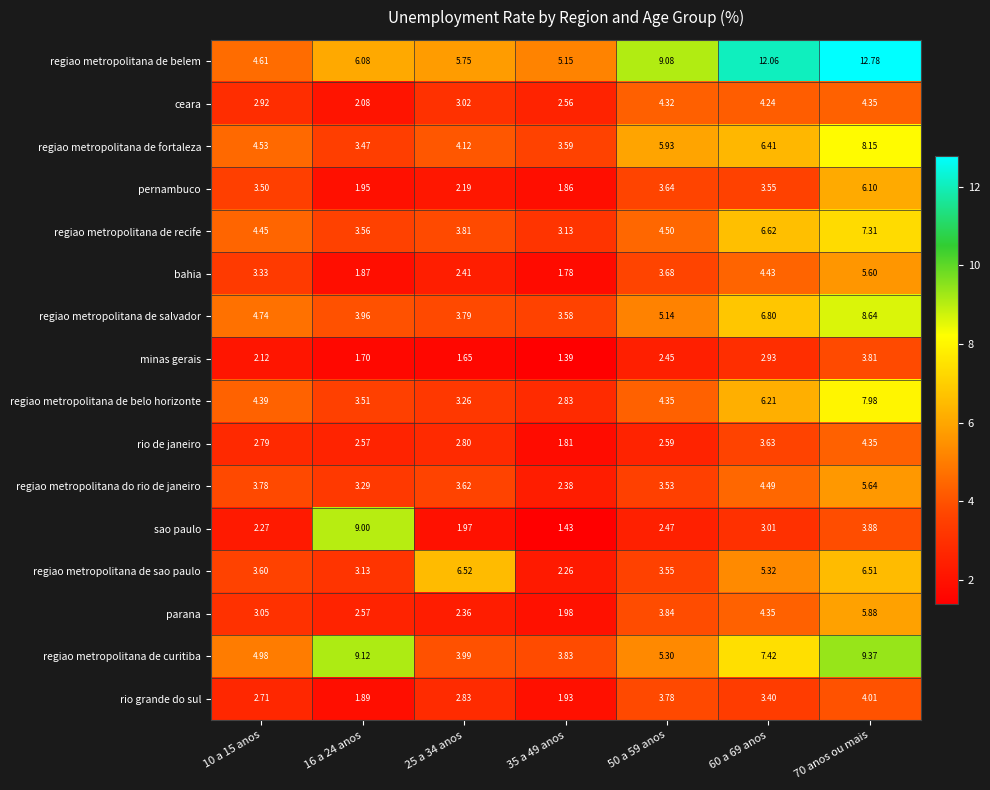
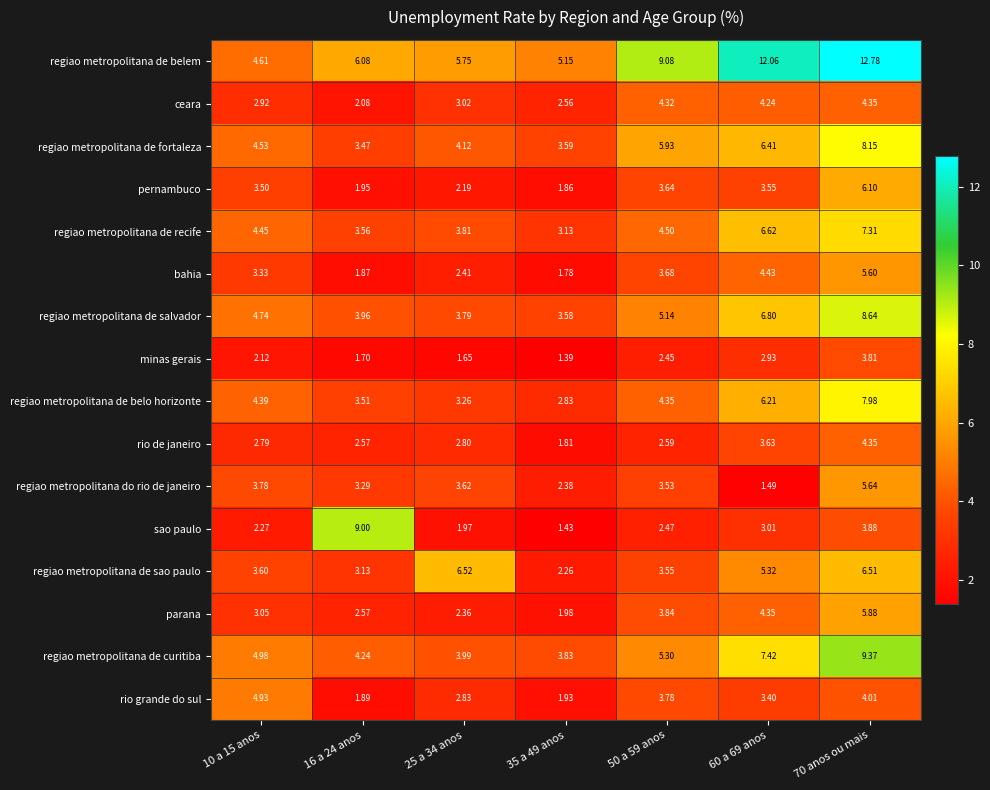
  {
    "regiao metropolitana de belem": {
      "10 a 15 anos": 4.61,
      "16 a 24 anos": 6.08,
      "25 a 34 anos": 5.75,
      "35 a 49 anos": 5.15,
      "50 a 59 anos": 9.08,
      "60 a 69 anos": 12.06,
      "70 anos ou mais": 12.78
    },
    "ceara": {
      "10 a 15 anos": 2.92,
      "16 a 24 anos": 2.08,
      "25 a 34 anos": 3.02,
      "35 a 49 anos": 2.56,
      "50 a 59 anos": 4.32,
      "60 a 69 anos": 4.24,
      "70 anos ou mais": 4.35
    },
    "regiao metropolitana de fortaleza": {
      "10 a 15 anos": 4.53,
      "16 a 24 anos": 3.47,
      "25 a 34 anos": 4.12,
      "35 a 49 anos": 3.59,
      "50 a 59 anos": 5.93,
      "60 a 69 anos": 6.41,
      "70 anos ou mais": 8.15
    },
    "pernambuco": {
      "10 a 15 anos": 3.50,
      "16 a 24 anos": 1.95,
      "25 a 34 anos": 2.19,
      "35 a 49 anos": 1.86,
      "50 a 59 anos": 3.64,
      "60 a 69 anos": 3.55,
      "70 anos ou mais": 6.10
    },
    "regiao metropolitana de recife": {
      "10 a 15 anos": 4.45,
      "16 a 24 anos": 3.56,
      "25 a 34 anos": 3.81,
      "35 a 49 anos": 3.13,
      "50 a 59 anos": 4.50,
      "60 a 69 anos": 6.62,
      "70 anos ou mais": 7.31
    },
    "bahia": {
      "10 a 15 anos": 3.33,
      "16 a 24 anos": 1.87,
      "25 a 34 anos": 2.41,
      "35 a 49 anos": 1.78,
      "50 a 59 anos": 3.68,
      "60 a 69 anos": 4.43,
      "70 anos ou mais": 5.60
    },
    "regiao metropolitana de salvador": {
      "10 a 15 anos": 4.74,
      "16 a 24 anos": 3.96,
      "25 a 34 anos": 3.79,
      "35 a 49 anos": 3.58,
      "50 a 59 anos": 5.14,
      "60 a 69 anos": 6.80,
      "70 anos ou mais": 8.64
    },
    "minas gerais": {
      "10 a 15 anos": 2.12,
      "16 a 24 anos": 1.70,
      "25 a 34 anos": 1.65,
      "35 a 49 anos": 1.39,
      "50 a 59 anos": 2.45,
      "60 a 69 anos": 2.93,
      "70 anos ou mais": 3.81
    },
    "regiao metropolitana de belo horizonte": {
      "10 a 15 anos": 4.39,
      "16 a 24 anos": 3.51,
      "25 a 34 anos": 3.26,
      "35 a 49 anos": 2.83,
      "50 a 59 anos": 4.35,
      "60 a 69 anos": 6.21,
      "70 anos ou mais": 7.98
    },
    "rio de janeiro": {
      "10 a 15 anos": 2.79,
      "16 a 24 anos": 2.57,
      "25 a 34 anos": 2.80,
      "35 a 49 anos": 1.81,
      "50 a 59 anos": 2.59,
      "60 a 69 anos": 3.63,
      "70 anos ou mais": 4.35
    },
    "regiao metropolitana do rio de janeiro": {
      "10 a 15 anos": 3.78,
      "16 a 24 anos": 3.29,
      "25 a 34 anos": 3.62,
      "35 a 49 anos": 2.38,
      "50 a 59 anos": 3.53,
-     "60 a 69 anos": 4.49,
+     "60 a 69 anos": 1.49,
      "70 anos ou mais": 5.64
    },
    "sao paulo": {
      "10 a 15 anos": 2.27,
      "16 a 24 anos": 9.00,
      "25 a 34 anos": 1.97,
      "35 a 49 anos": 1.43,
      "50 a 59 anos": 2.47,
      "60 a 69 anos": 3.01,
      "70 anos ou mais": 3.88
    },
    "regiao metropolitana de sao paulo": {
      "10 a 15 anos": 3.60,
      "16 a 24 anos": 3.13,
      "25 a 34 anos": 6.52,
      "35 a 49 anos": 2.26,
      "50 a 59 anos": 3.55,
      "60 a 69 anos": 5.32,
      "70 anos ou mais": 6.51
    },
    "parana": {
      "10 a 15 anos": 3.05,
      "16 a 24 anos": 2.57,
      "25 a 34 anos": 2.36,
      "35 a 49 anos": 1.98,
      "50 a 59 anos": 3.84,
      "60 a 69 anos": 4.35,
      "70 anos ou mais": 5.88
    },
    "regiao metropolitana de curitiba": {
      "10 a 15 anos": 4.98,
-     "16 a 24 anos": 9.12,
+     "16 a 24 anos": 4.24,
      "25 a 34 anos": 3.99,
      "35 a 49 anos": 3.83,
      "50 a 59 anos": 5.30,
      "60 a 69 anos": 7.42,
      "70 anos ou mais": 9.37
    },
    "rio grande do sul": {
-     "10 a 15 anos": 2.71,
+     "10 a 15 anos": 4.93,
      "16 a 24 anos": 1.89,
      "25 a 34 anos": 2.83,
      "35 a 49 anos": 1.93,
      "50 a 59 anos": 3.78,
      "60 a 69 anos": 3.40,
      "70 anos ou mais": 4.01
    }
  }
